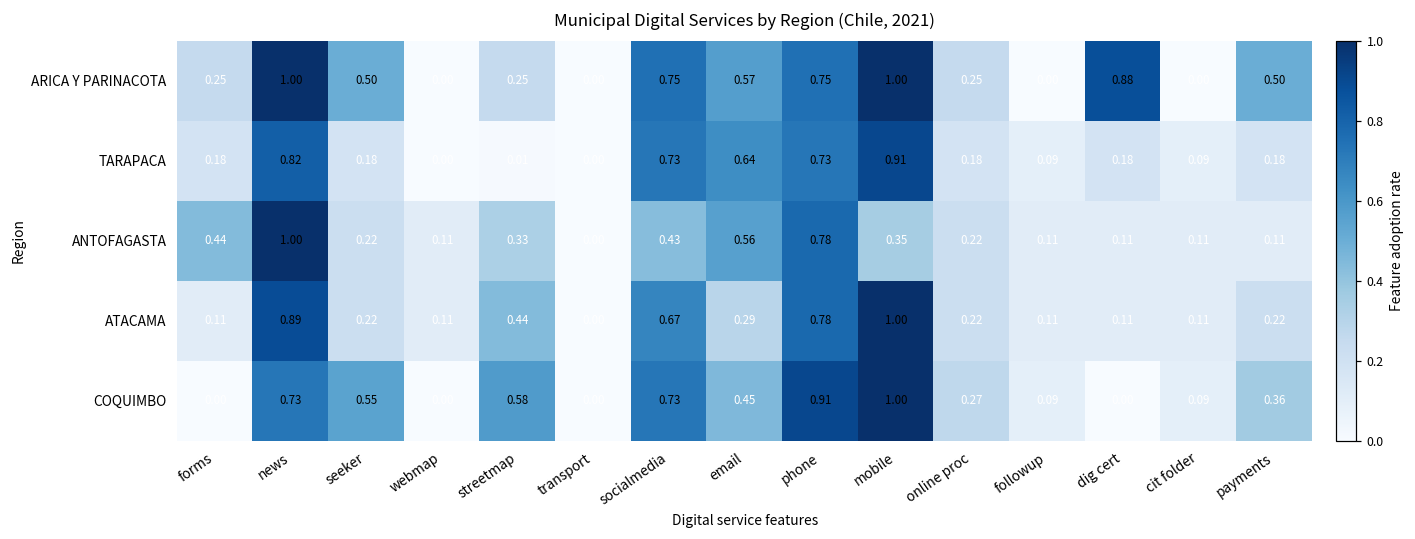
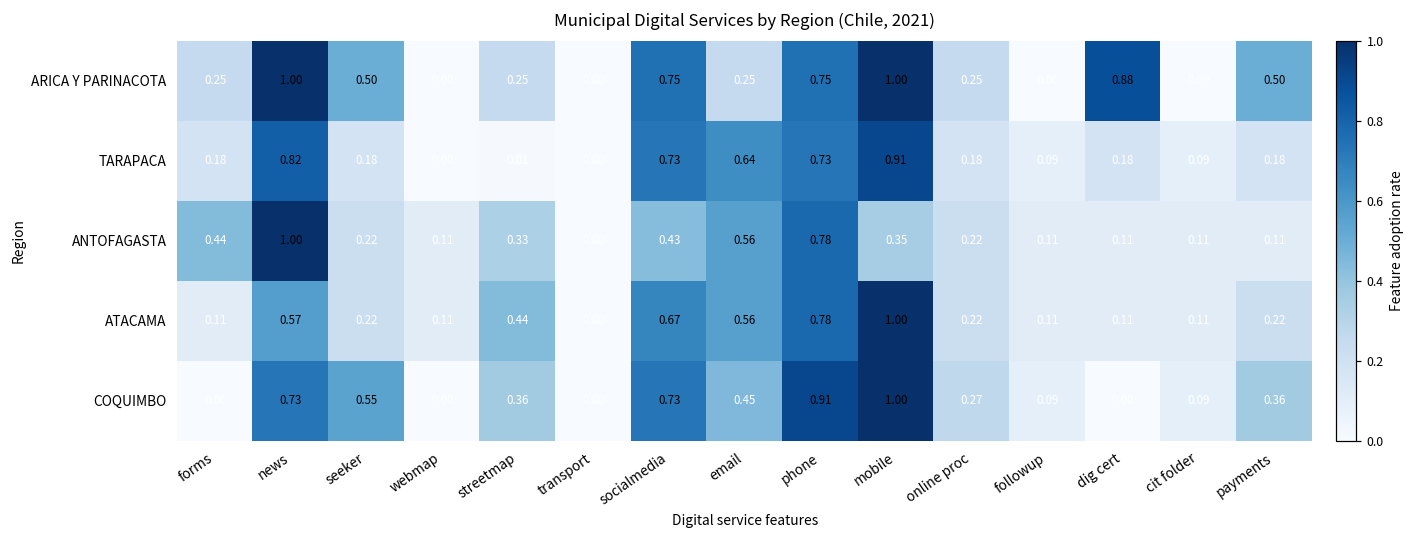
  {
    "ARICA Y PARINACOTA": {
      "forms": 0.25,
      "news": 1.00,
      "seeker": 0.50,
      "streetmap": 0.25,
      "socialmedia": 0.75,
-     "email": 0.57,
+     "email": 0.25,
      "phone": 0.75,
      "mobile": 1.00,
      "online proc": 0.25,
      "dig cert": 0.88,
      "payments": 0.50
    },
    "TARAPACA": {
      "news": 0.82,
      "socialmedia": 0.73,
      "email": 0.64,
      "phone": 0.73,
      "mobile": 0.91
    },
    "ANTOFAGASTA": {
      "forms": 0.44,
      "news": 1.00,
      "seeker": 0.22,
      "streetmap": 0.33,
      "socialmedia": 0.43,
      "email": 0.56,
      "phone": 0.78,
      "mobile": 0.35,
      "online proc": 0.22
    },
    "ATACAMA": {
-     "news": 0.89,
+     "news": 0.57,
      "seeker": 0.22,
      "streetmap": 0.44,
      "socialmedia": 0.67,
-     "email": 0.29,
+     "email": 0.56,
      "phone": 0.78,
      "mobile": 1.00,
      "online proc": 0.22,
      "payments": 0.22
    },
    "COQUIMBO": {
      "news": 0.73,
      "seeker": 0.55,
-     "streetmap": 0.58,
+     "streetmap": 0.36,
      "socialmedia": 0.73,
      "email": 0.45,
      "phone": 0.91,
      "mobile": 1.00,
      "online proc": 0.27,
      "payments": 0.36
    }
  }
